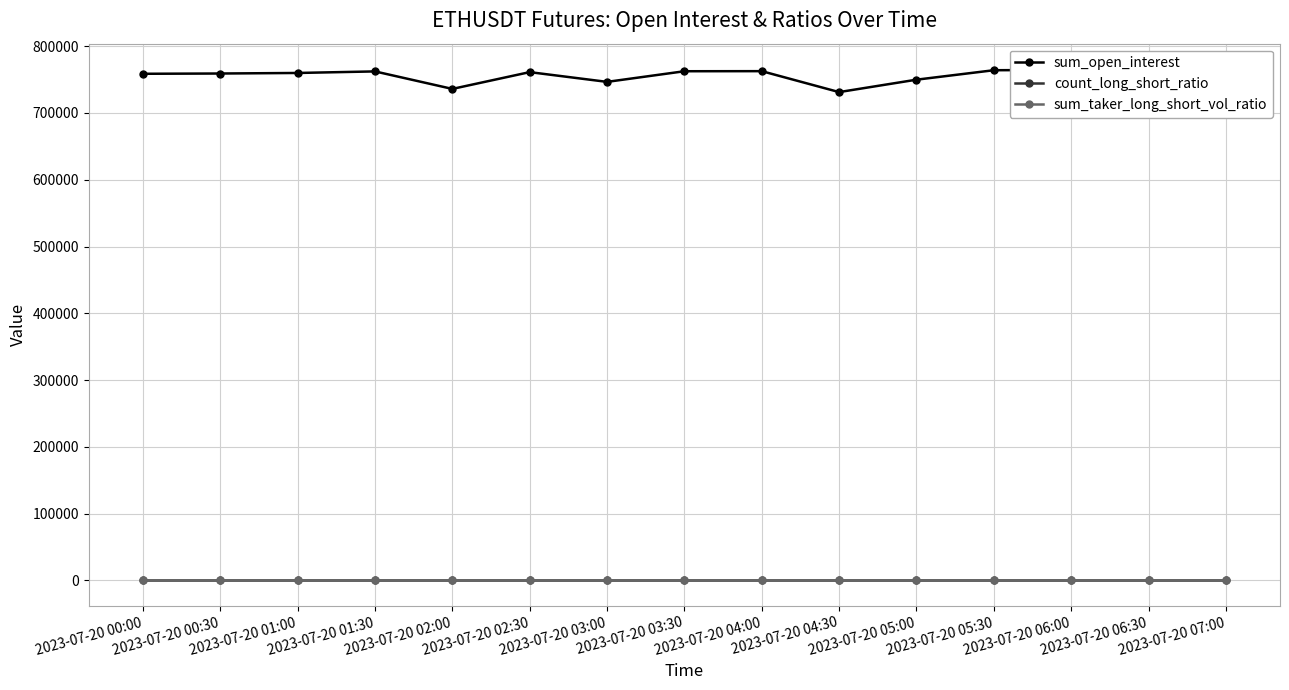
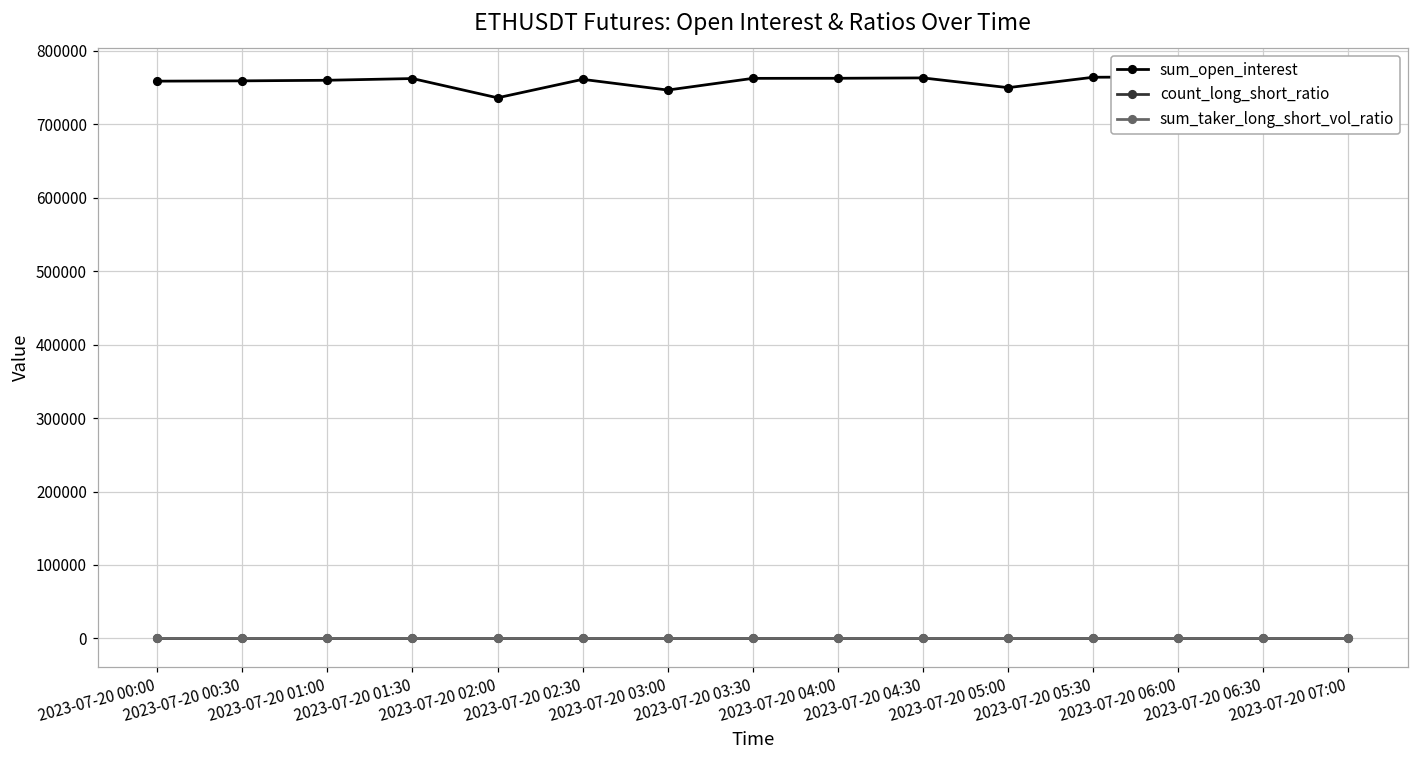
  {
    "sum_open_interest": {
      "2023-07-20 00:00": 760000,
      "2023-07-20 00:30": 760000,
      "2023-07-20 01:00": 760000,
      "2023-07-20 01:30": 760000,
      "2023-07-20 02:00": 740000,
      "2023-07-20 02:30": 760000,
      "2023-07-20 03:00": 750000,
      "2023-07-20 03:30": 760000,
      "2023-07-20 04:00": 760000,
-     "2023-07-20 04:30": 730000,
+     "2023-07-20 04:30": 760000,
      "2023-07-20 05:00": 750000,
      "2023-07-20 05:30": 760000
    },
    "sum_taker_long_short_vol_ratio": {
      "2023-07-20 00:00": 0,
      "2023-07-20 00:30": 0,
      "2023-07-20 01:00": 0,
      "2023-07-20 01:30": 0,
      "2023-07-20 02:00": 0,
      "2023-07-20 02:30": 0,
      "2023-07-20 03:00": 0,
      "2023-07-20 03:30": 0,
      "2023-07-20 04:00": 0,
      "2023-07-20 04:30": 0,
      "2023-07-20 05:00": 0,
      "2023-07-20 05:30": 0,
      "2023-07-20 06:00": 0,
      "2023-07-20 06:30": 0,
      "2023-07-20 07:00": 0
    }
  }
